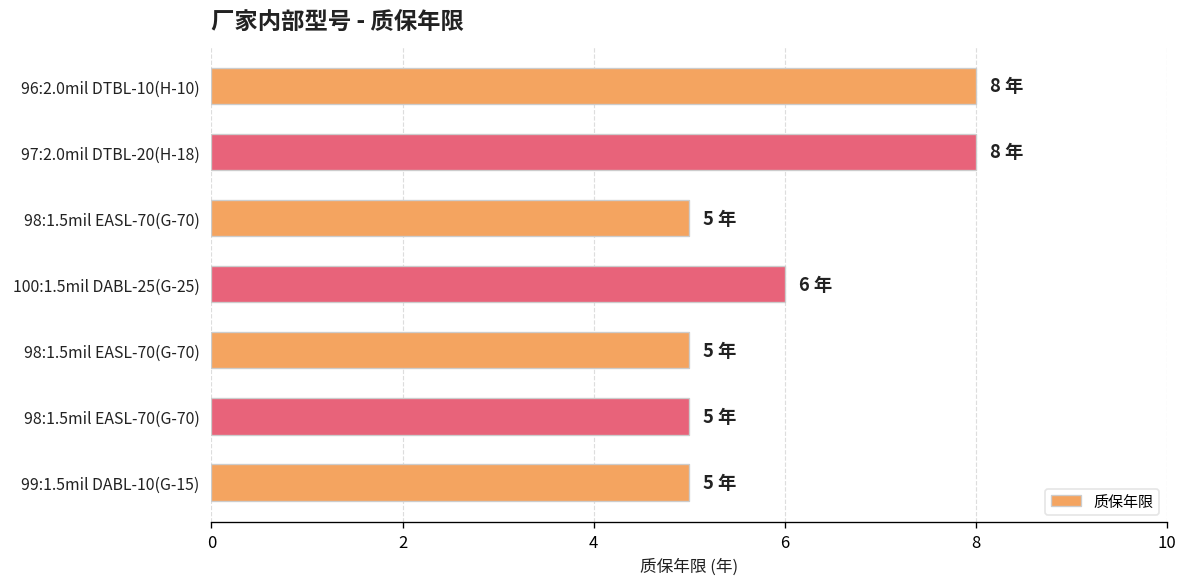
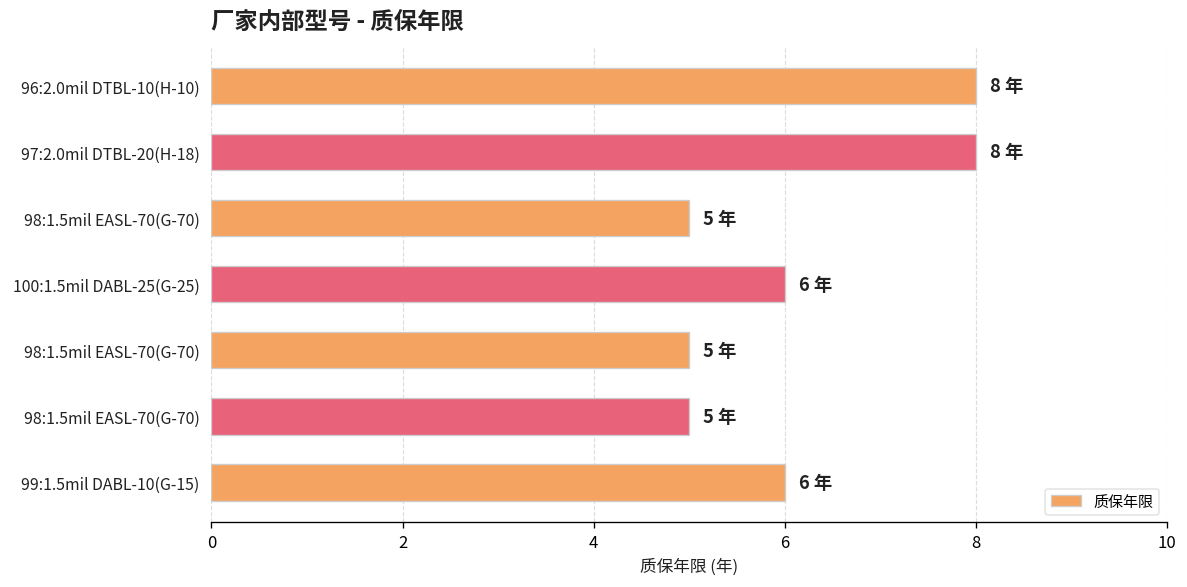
  {
    "96:2.0mil DTBL-10(H-10)": 8,
    "97:2.0mil DTBL-20(H-18)": 8,
    "100:1.5mil DABL-25(G-25)": 6,
-   "99:1.5mil DABL-10(G-15)": 5
+   "99:1.5mil DABL-10(G-15)": 6
  }
